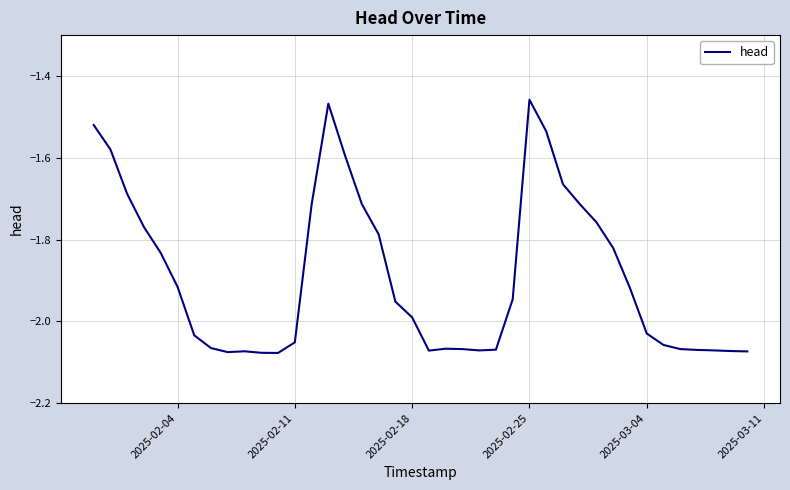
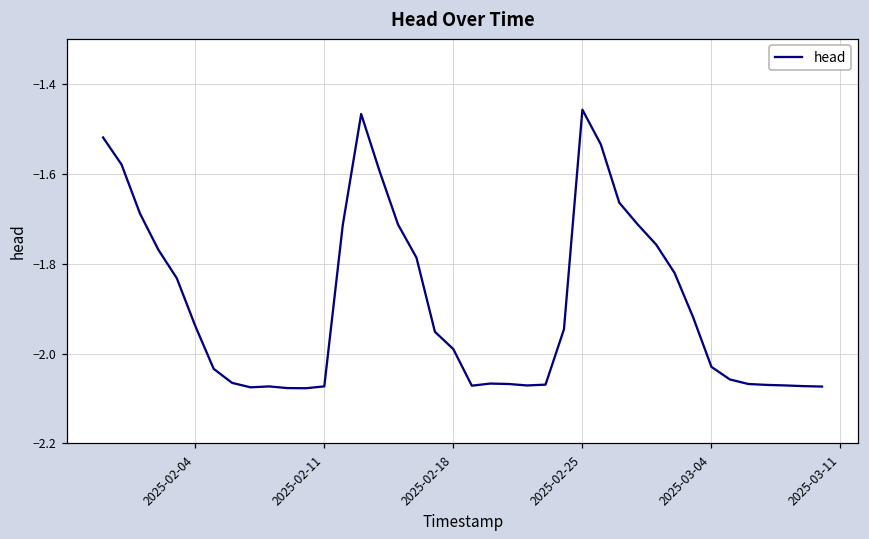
  {
-   "2025-02-04": -1.92,
-   "2025-02-11": -2.05,
+   "2025-02-04": -1.94,
+   "2025-02-11": -2.07,
    "2025-02-18": -1.99,
    "2025-02-25": -1.46,
    "2025-03-04": -2.03
  }
